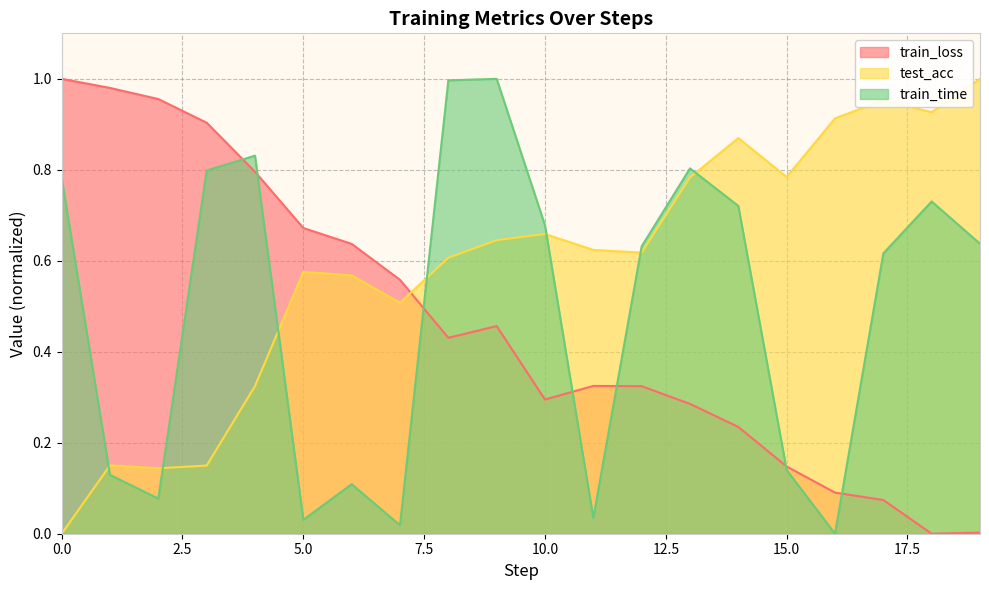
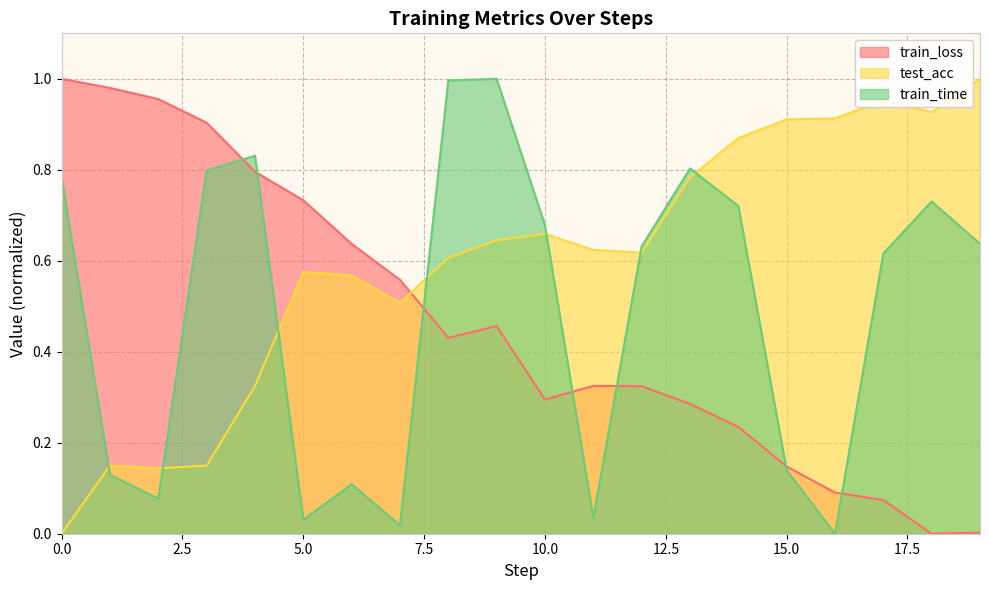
  {
    "train_loss": {
      "0.0": 1.00,
-     "5.0": 0.67,
+     "5.0": 0.73,
      "10.0": 0.29,
      "15.0": 0.15
    },
    "test_acc": {
      "0.0": 0.00,
      "5.0": 0.58,
      "10.0": 0.66,
-     "15.0": 0.78
+     "15.0": 0.91
    },
    "train_time": {
      "0.0": 0.78,
      "5.0": 0.03,
      "10.0": 0.68,
      "15.0": 0.14
    }
  }
